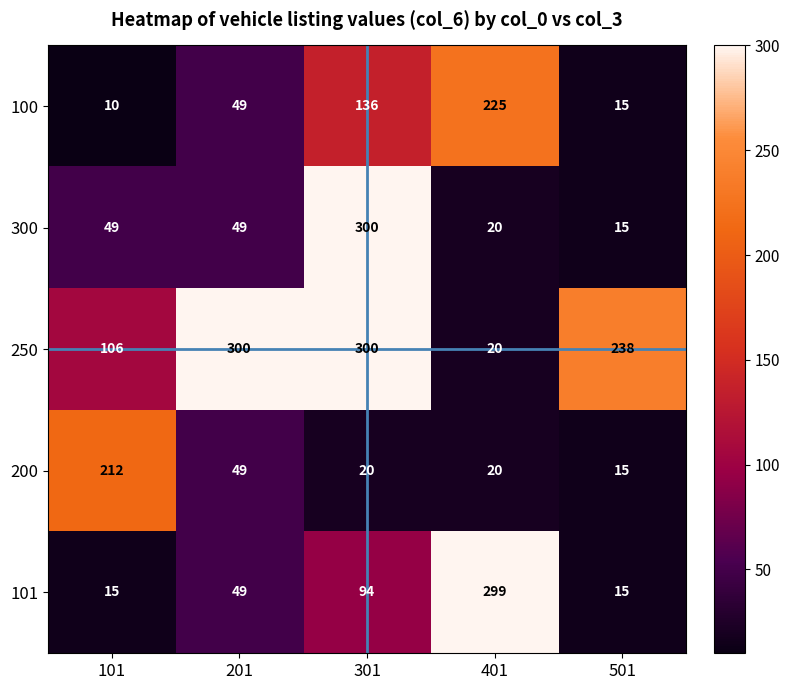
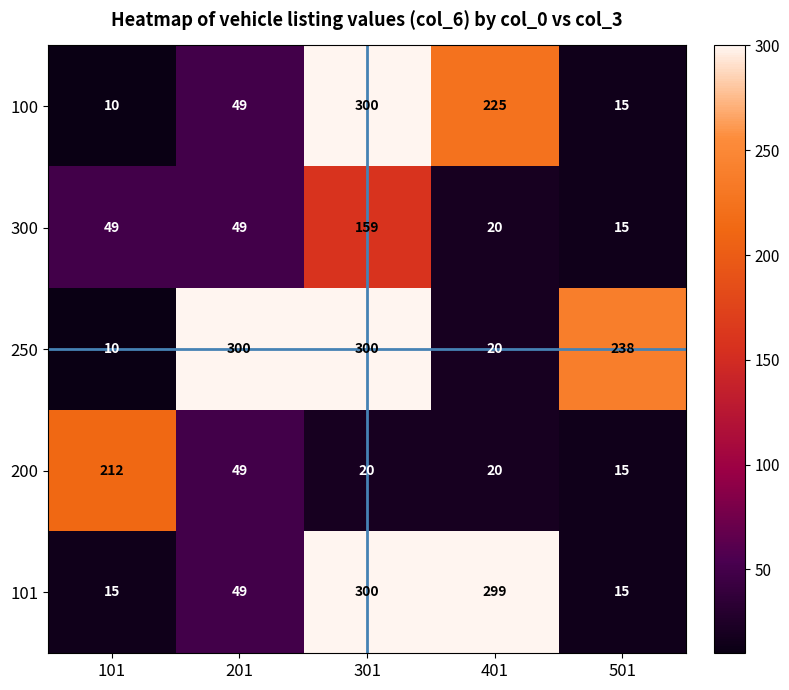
  {
    "100": {
      "101": 10,
      "201": 49,
-     "301": 136,
+     "301": 300,
      "401": 225,
      "501": 15
    },
    "300": {
      "101": 49,
      "201": 49,
-     "301": 300,
+     "301": 159,
      "401": 20,
      "501": 15
    },
    "250": {
-     "101": 106,
+     "101": 10,
      "201": 300,
      "301": 300,
      "401": 20,
      "501": 238
    },
    "200": {
      "101": 212,
      "201": 49,
      "301": 20,
      "401": 20,
      "501": 15
    },
    "101": {
      "101": 15,
      "201": 49,
-     "301": 94,
+     "301": 300,
      "401": 299,
      "501": 15
    }
  }
